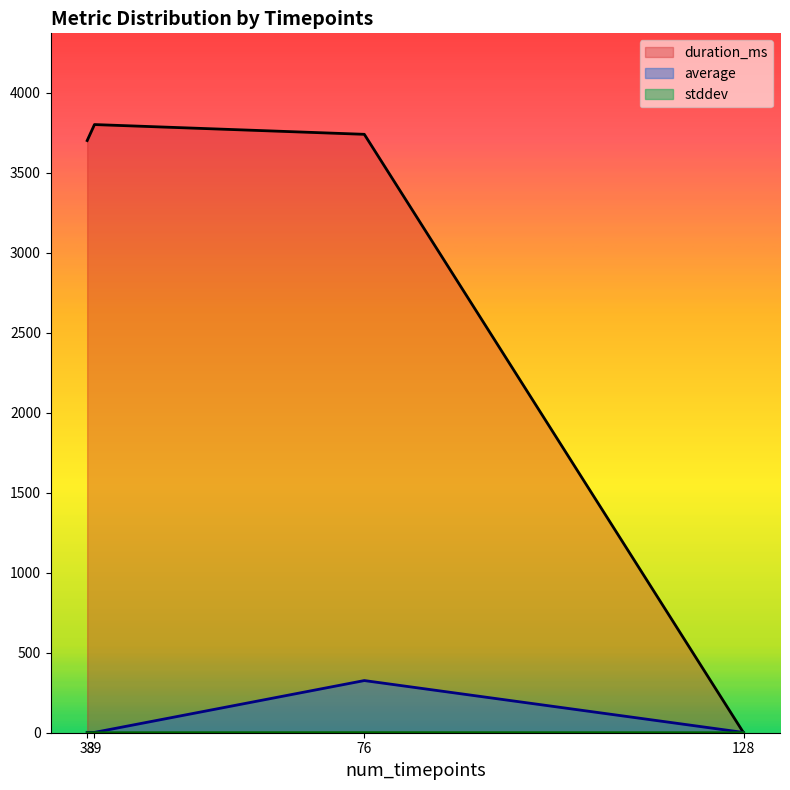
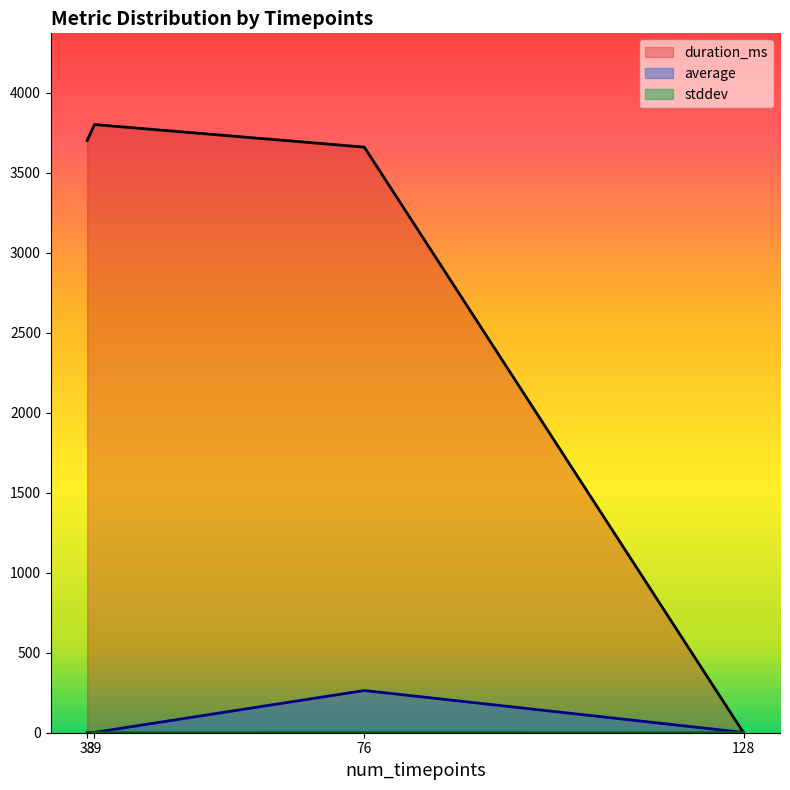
  {
    "duration_ms": {
-     "76": 3740
+     "76": 3660
    },
    "average": {
-     "76": 330
+     "76": 260
    },
    "stddev": {
      "76": 0
    }
  }
